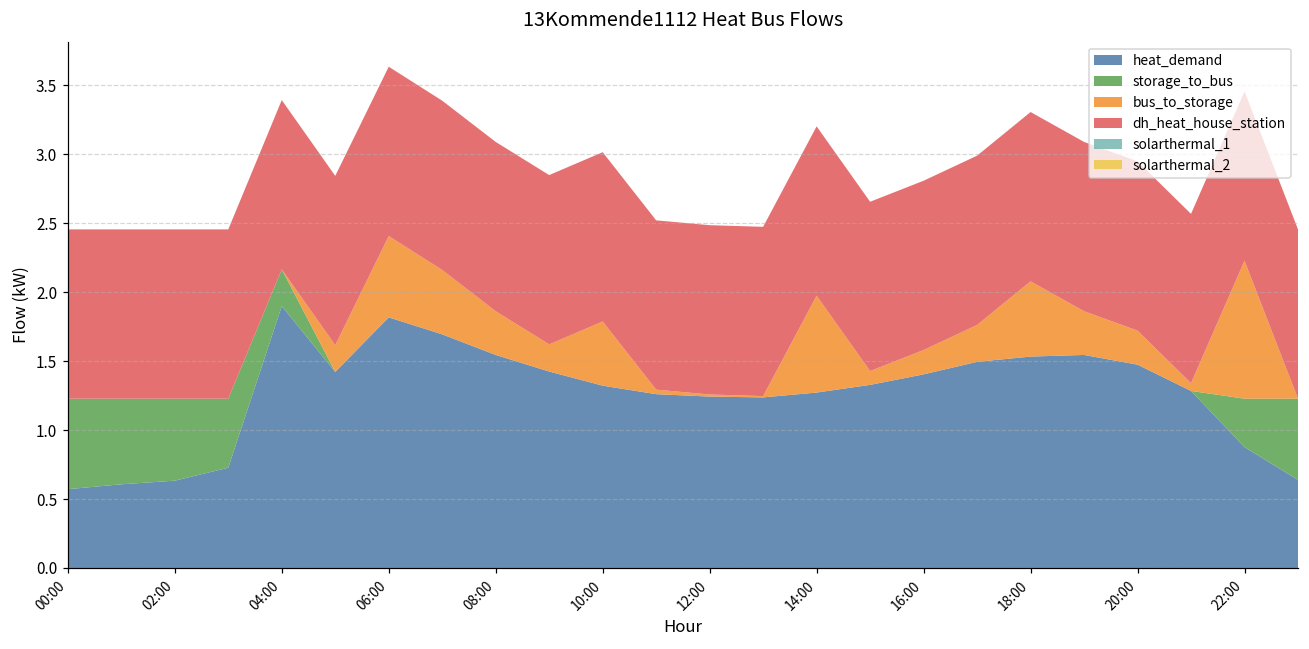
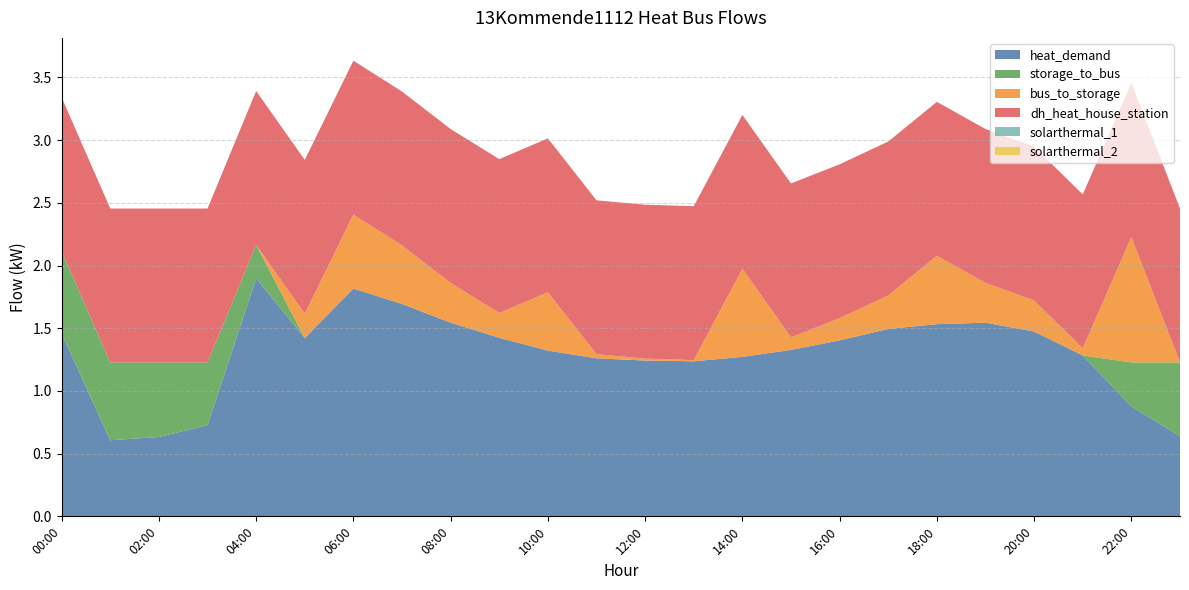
  {
    "heat_demand": {
-     "00:00": 0.57,
+     "00:00": 1.46,
      "02:00": 0.63,
      "04:00": 1.90,
      "22:00": 0.88
    },
    "storage_to_bus": {
      "22:00": 0.35
    },
    "bus_to_storage": {
      "06:00": 0.59,
      "08:00": 0.32,
      "10:00": 0.47,
      "14:00": 0.70,
      "16:00": 0.18,
      "18:00": 0.55,
      "20:00": 0.25,
      "22:00": 1.00
    }
  }
